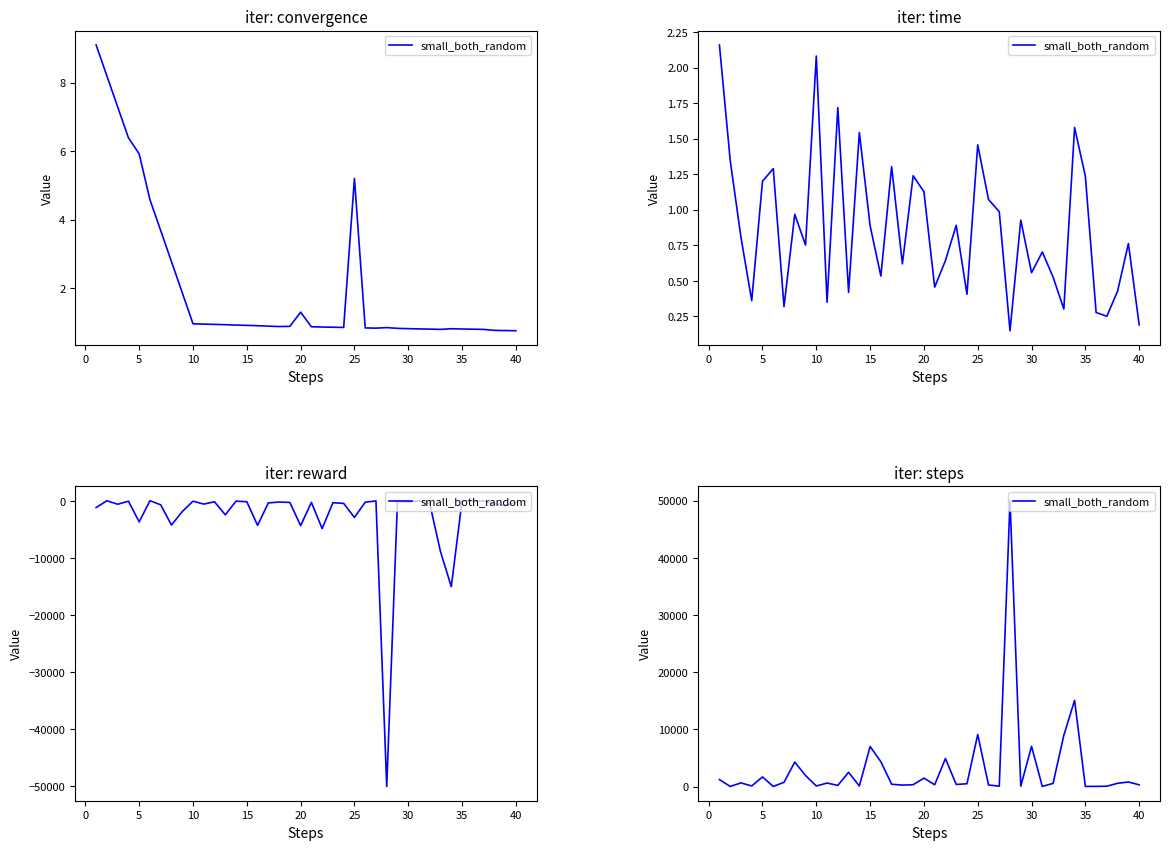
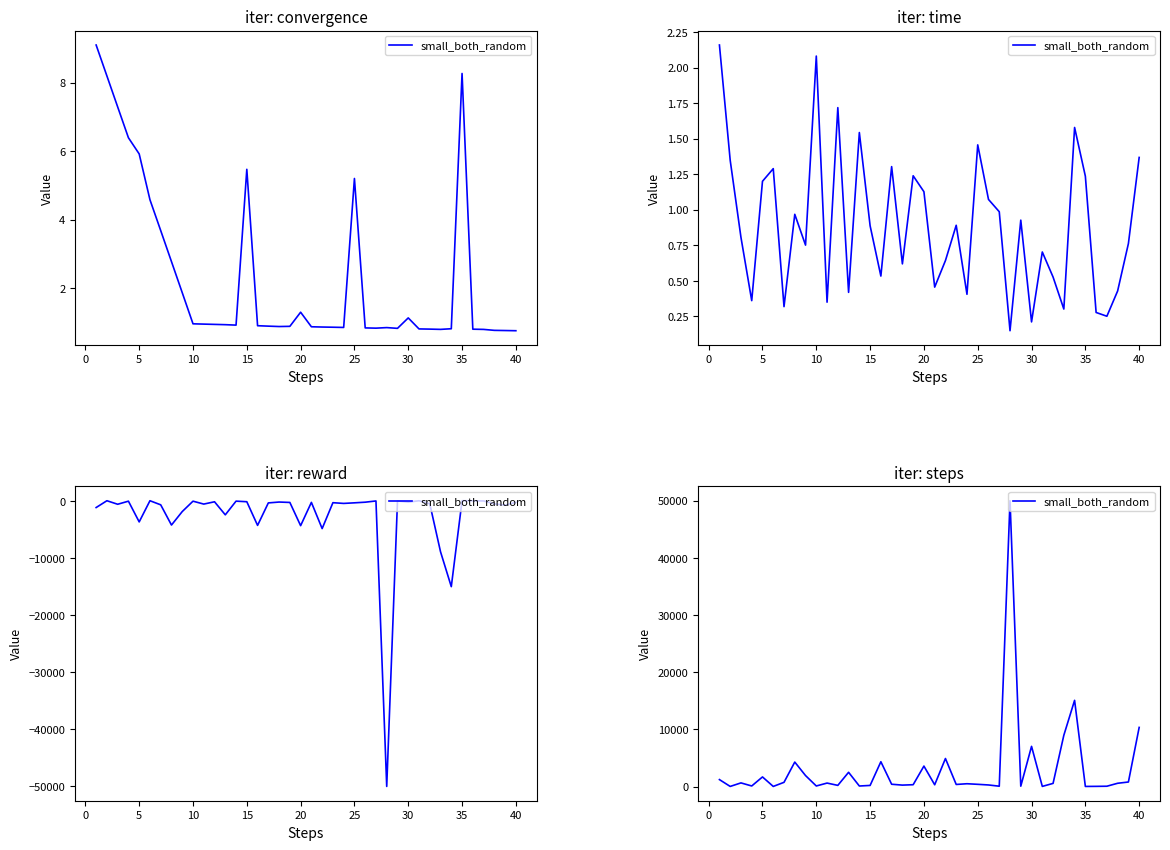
  {
    "iter: convergence": {
      "5": 5.9,
      "10": 1.0,
-     "15": 0.9,
+     "15": 5.5,
      "20": 1.3,
      "25": 5.2,
-     "30": 0.8,
-     "35": 0.8,
+     "30": 1.1,
+     "35": 8.3,
      "40": 0.8
    },
    "iter: time": {
      "5": 1.20,
      "10": 2.08,
      "15": 0.89,
      "20": 1.13,
      "25": 1.46,
-     "30": 0.56,
+     "30": 0.21,
      "35": 1.24,
-     "40": 0.19
+     "40": 1.37
    },
    "iter: reward": {
      "5": -4000,
      "10": 0,
      "15": 0,
      "20": -4000,
-     "25": -3000
+     "25": 0
    },
    "iter: steps": {
      "5": 2000,
      "10": 0,
-     "15": 7000,
-     "20": 1000,
-     "25": 9000,
+     "15": 0,
+     "20": 4000,
+     "25": 0,
      "30": 7000,
      "35": 0,
-     "40": 0
+     "40": 10000
    }
  }
